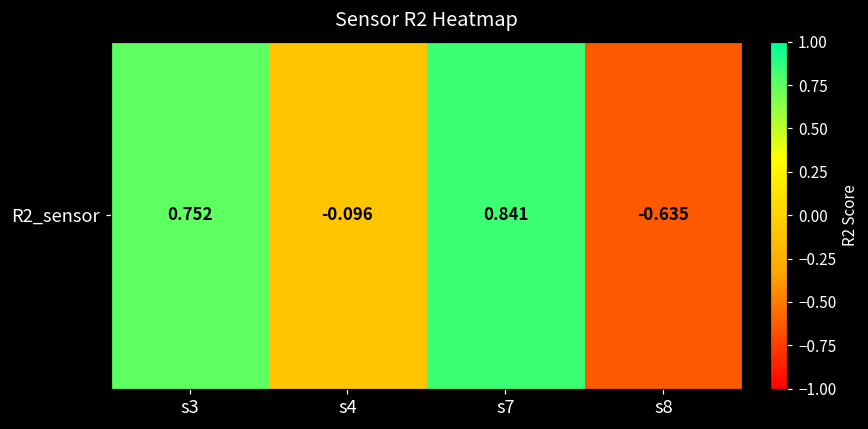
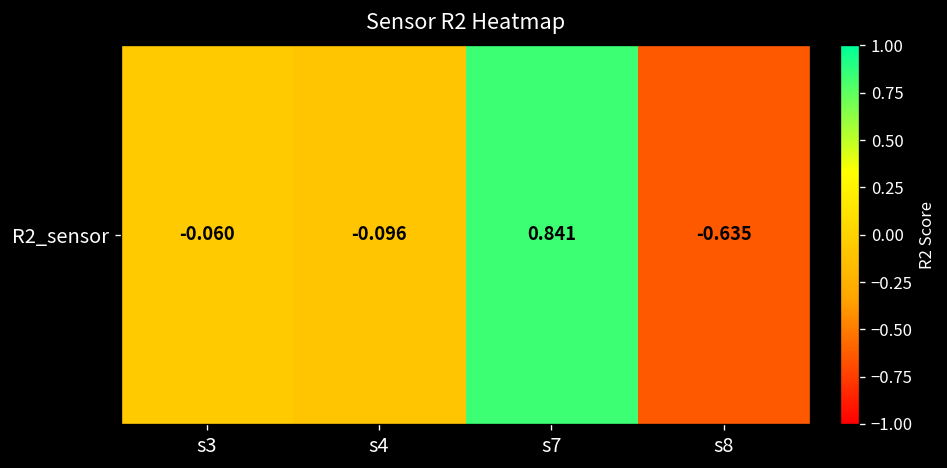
  {
    "R2_sensor": {
-     "s3": 0.752,
+     "s3": -0.060,
      "s4": -0.096,
      "s7": 0.841,
      "s8": -0.635
    }
  }
